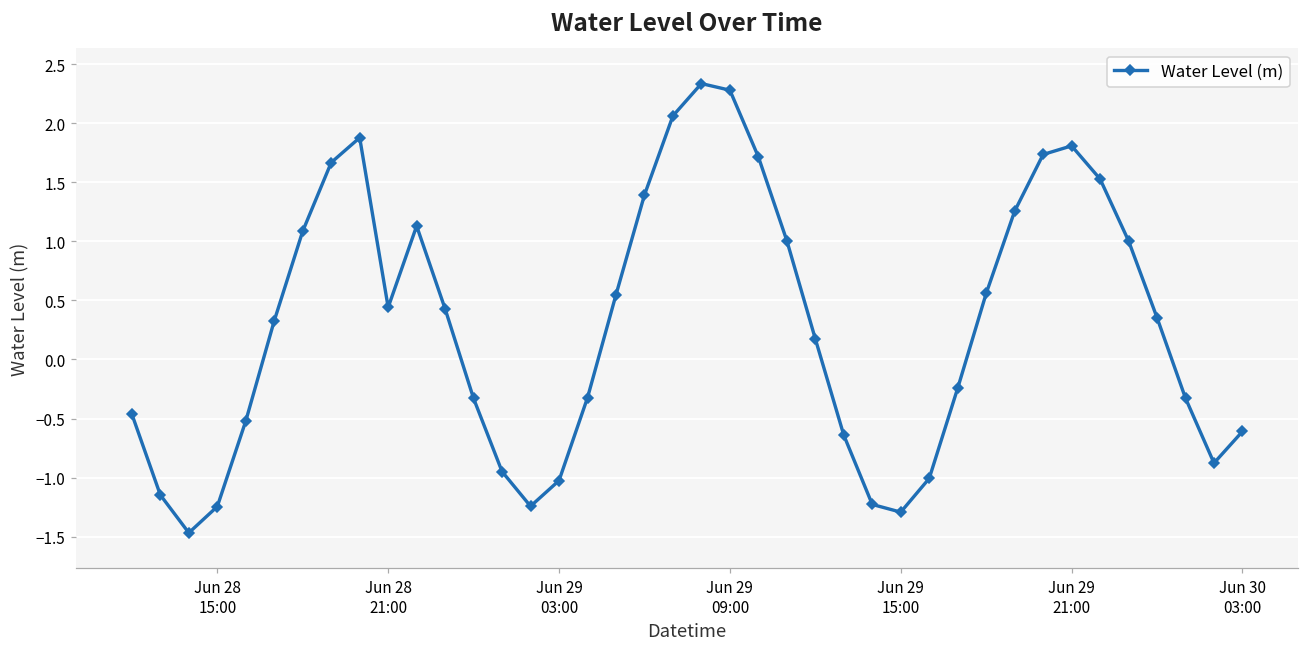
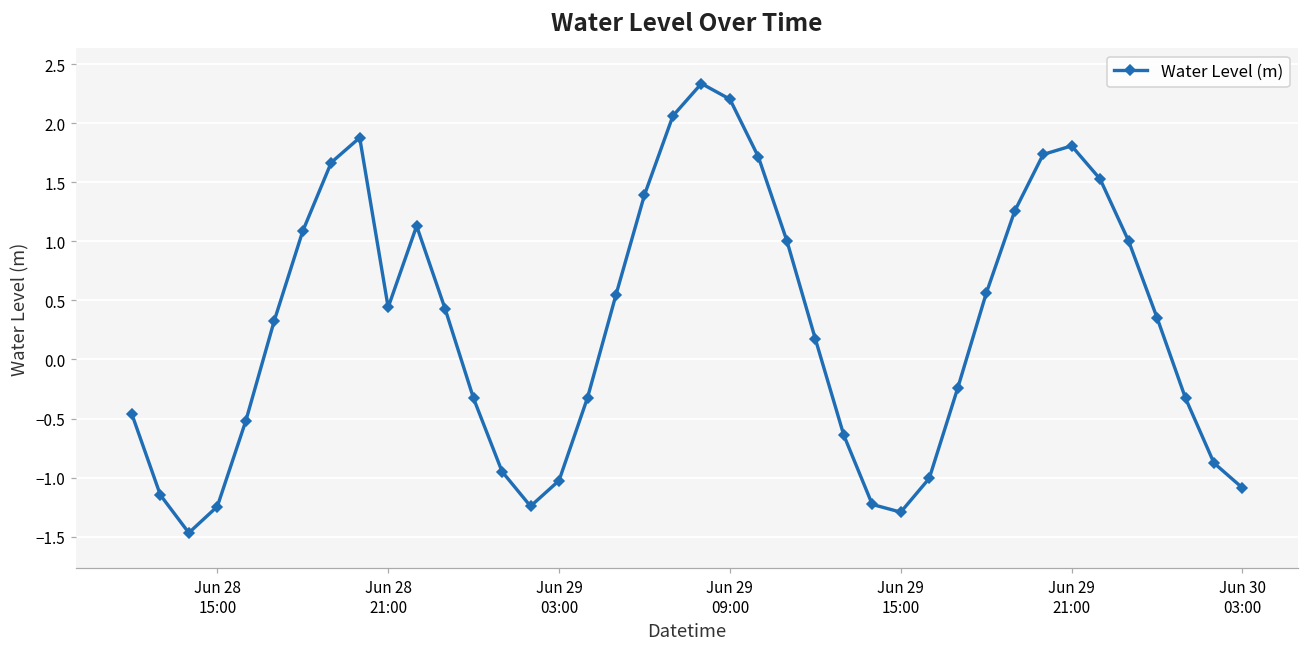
  {
    "Jun 28 15:00": -1.24,
    "Jun 28 21:00": 0.44,
    "Jun 29 03:00": -1.03,
-   "Jun 29 09:00": 2.28,
+   "Jun 29 09:00": 2.20,
    "Jun 29 15:00": -1.29,
    "Jun 29 21:00": 1.81,
-   "Jun 30 03:00": -0.61
+   "Jun 30 03:00": -1.09
  }
